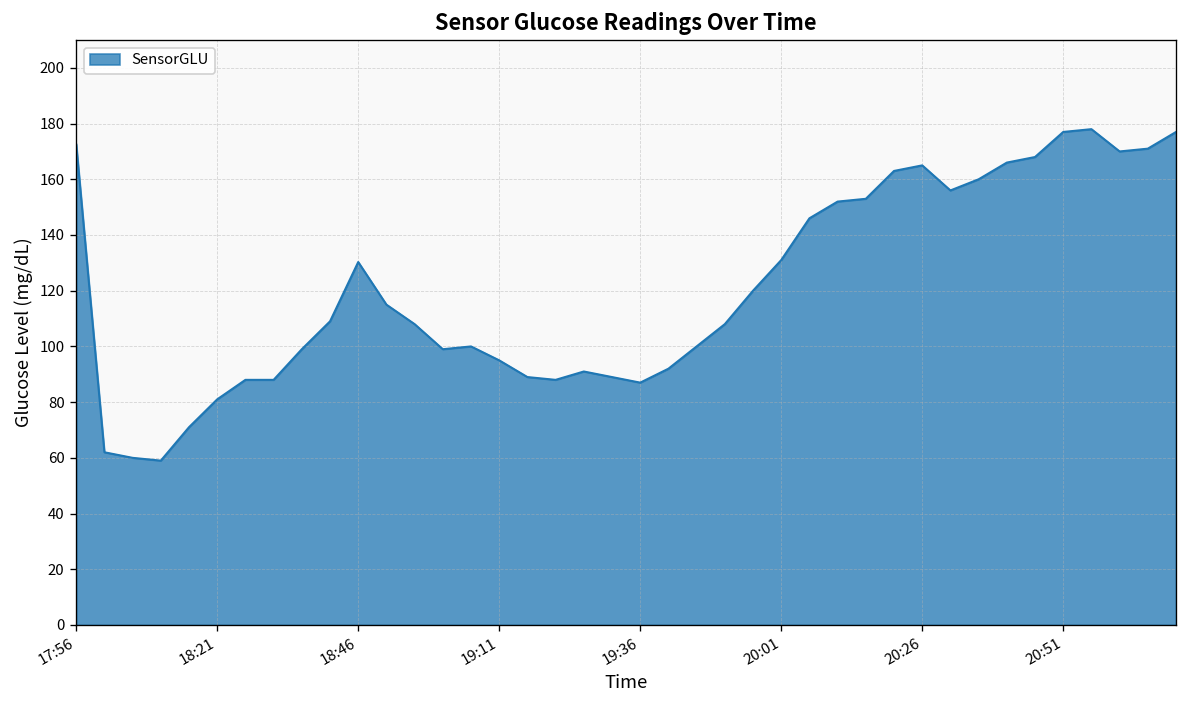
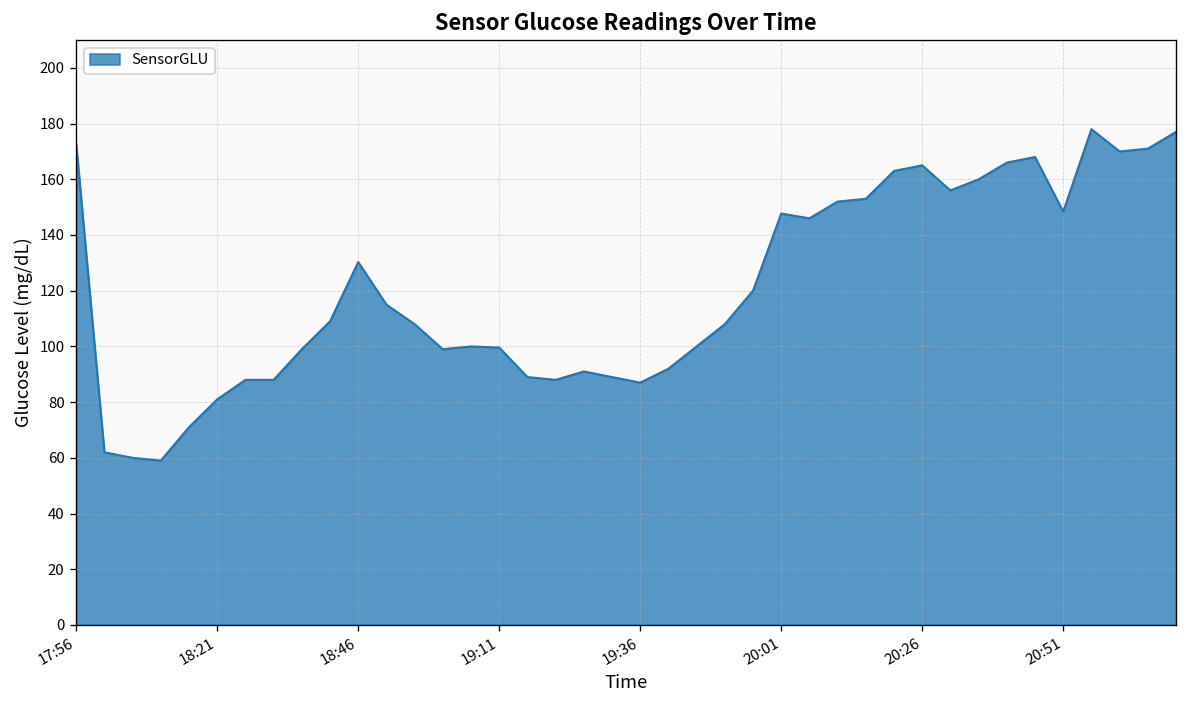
  {
    "17:56": 173,
    "18:21": 81,
    "18:46": 130,
-   "19:11": 95,
+   "19:11": 100,
    "19:36": 87,
-   "20:01": 131,
+   "20:01": 148,
    "20:26": 165,
-   "20:51": 177
+   "20:51": 148
  }
